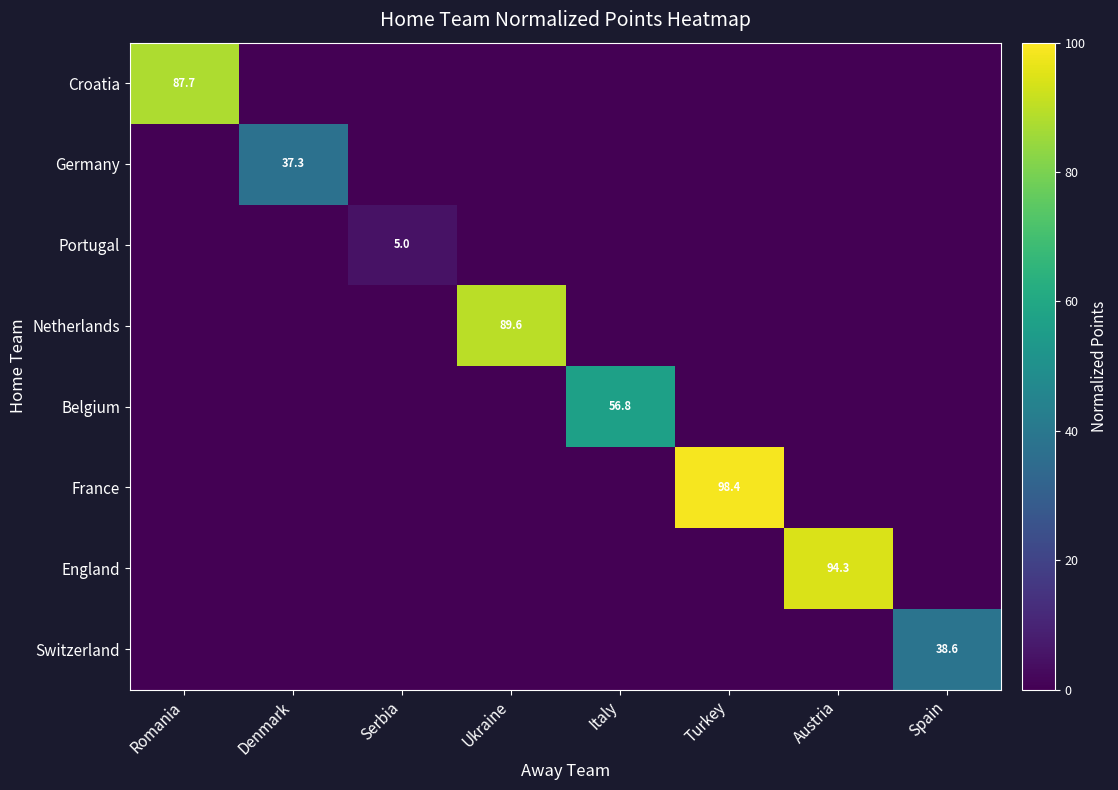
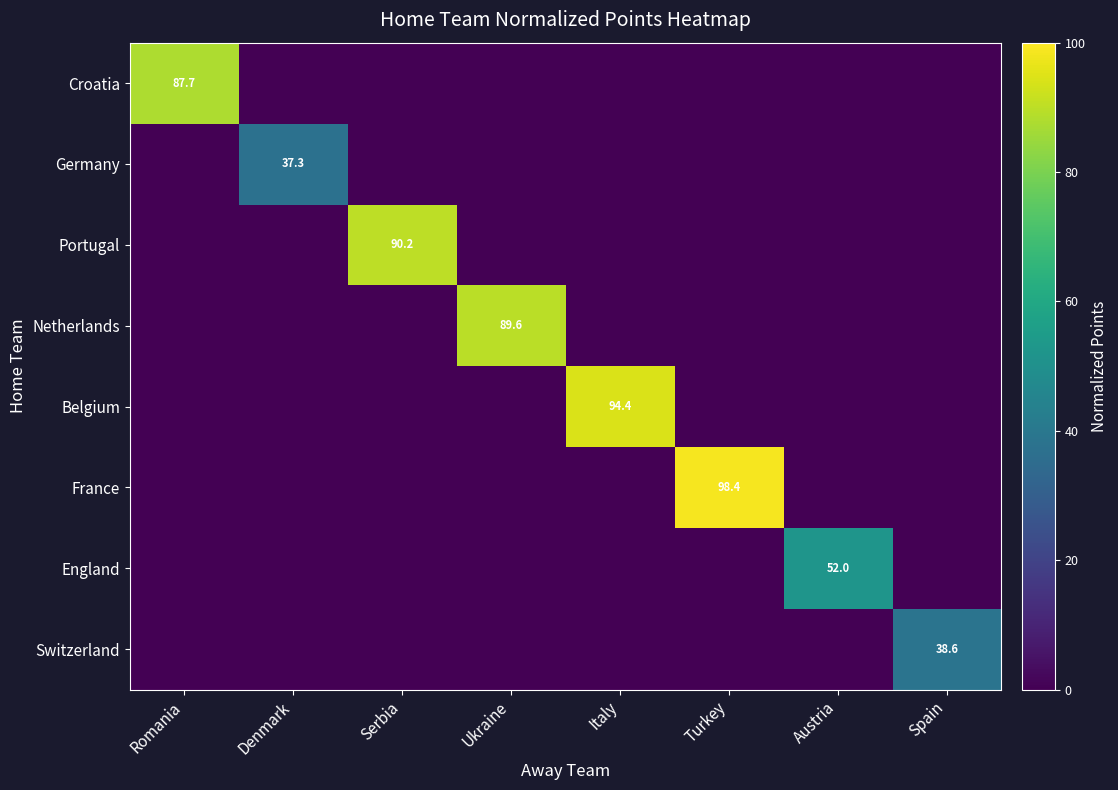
  {
    "Croatia": {
      "Romania": 87.7
    },
    "Germany": {
      "Denmark": 37.3
    },
    "Portugal": {
-     "Serbia": 5.0
+     "Serbia": 90.2
    },
    "Netherlands": {
      "Ukraine": 89.6
    },
    "Belgium": {
-     "Italy": 56.8
+     "Italy": 94.4
    },
    "France": {
      "Turkey": 98.4
    },
    "England": {
-     "Austria": 94.3
+     "Austria": 52.0
    },
    "Switzerland": {
      "Spain": 38.6
    }
  }
